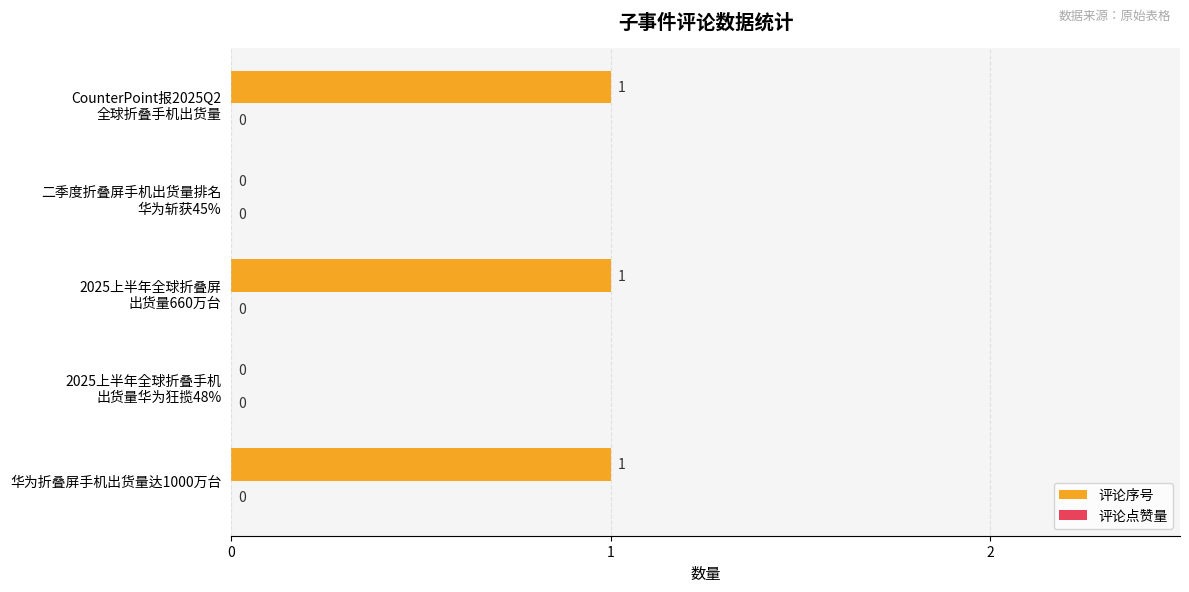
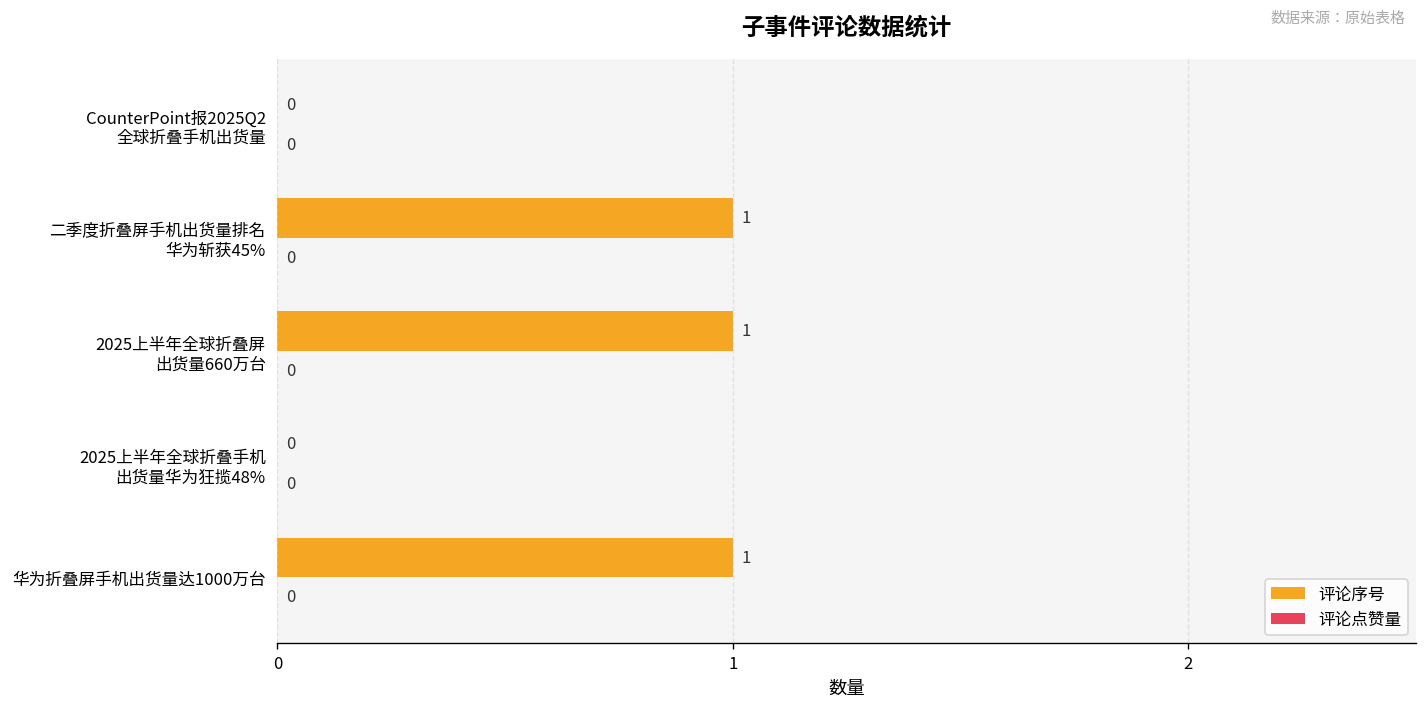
  {
    "评论序号": {
-     "CounterPoint报2025Q2 全球折叠手机出货量": 1,
-     "二季度折叠屏手机出货量排名 华为斩获45%": 0,
+     "CounterPoint报2025Q2 全球折叠手机出货量": 0,
+     "二季度折叠屏手机出货量排名 华为斩获45%": 1,
      "2025上半年全球折叠屏 出货量660万台": 1,
      "2025上半年全球折叠手机 出货量华为狂揽48%": 0,
      "华为折叠屏手机出货量达1000万台": 1
    },
    "评论点赞量": {
      "CounterPoint报2025Q2 全球折叠手机出货量": 0,
      "二季度折叠屏手机出货量排名 华为斩获45%": 0,
      "2025上半年全球折叠屏 出货量660万台": 0,
      "2025上半年全球折叠手机 出货量华为狂揽48%": 0,
      "华为折叠屏手机出货量达1000万台": 0
    }
  }
